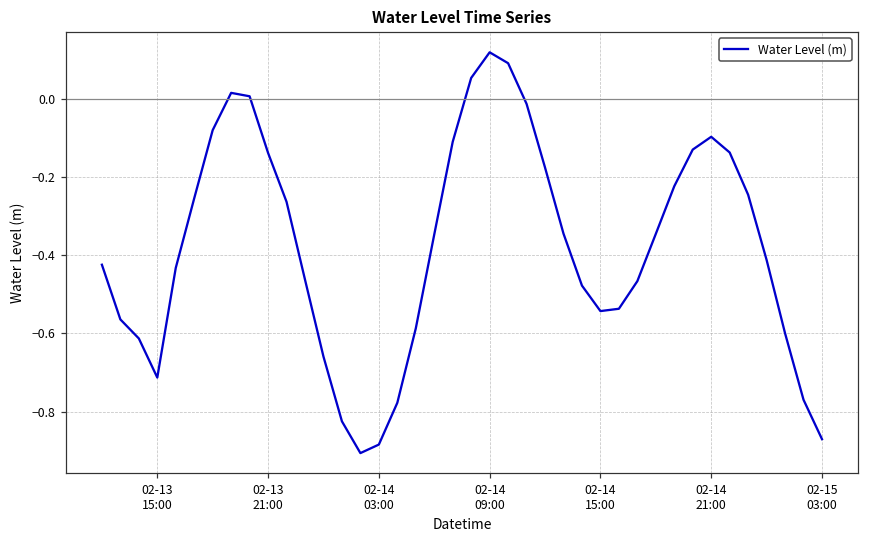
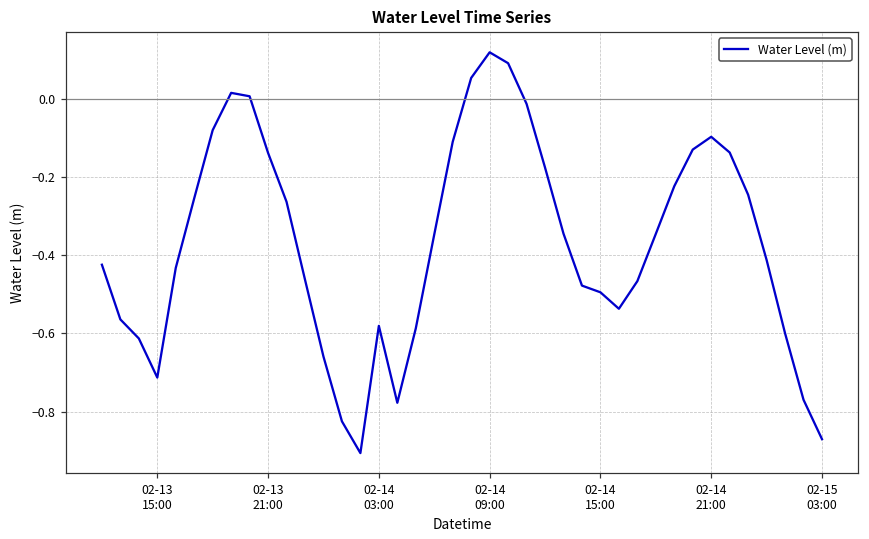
  {
    "02-13 15:00": -0.71,
    "02-13 21:00": -0.14,
-   "02-14 03:00": -0.88,
+   "02-14 03:00": -0.58,
    "02-14 09:00": 0.12,
-   "02-14 15:00": -0.54,
+   "02-14 15:00": -0.50,
    "02-14 21:00": -0.10,
    "02-15 03:00": -0.87
  }
